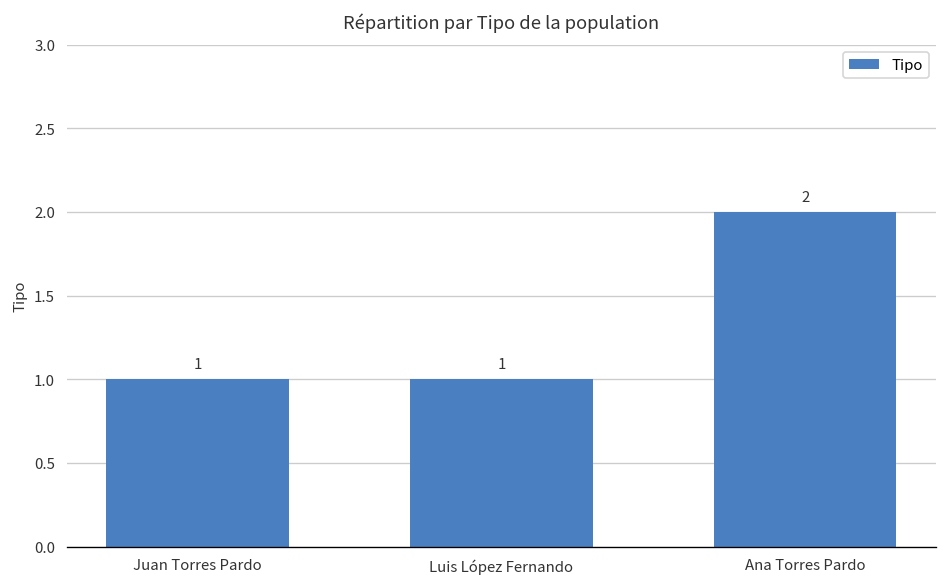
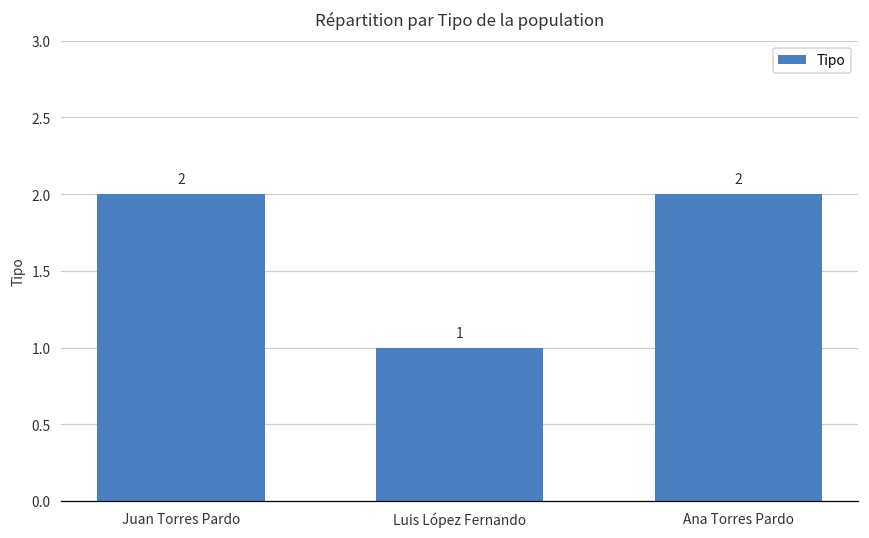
  {
-   "Juan Torres Pardo": 1,
+   "Juan Torres Pardo": 2,
    "Luis López Fernando": 1,
    "Ana Torres Pardo": 2
  }
